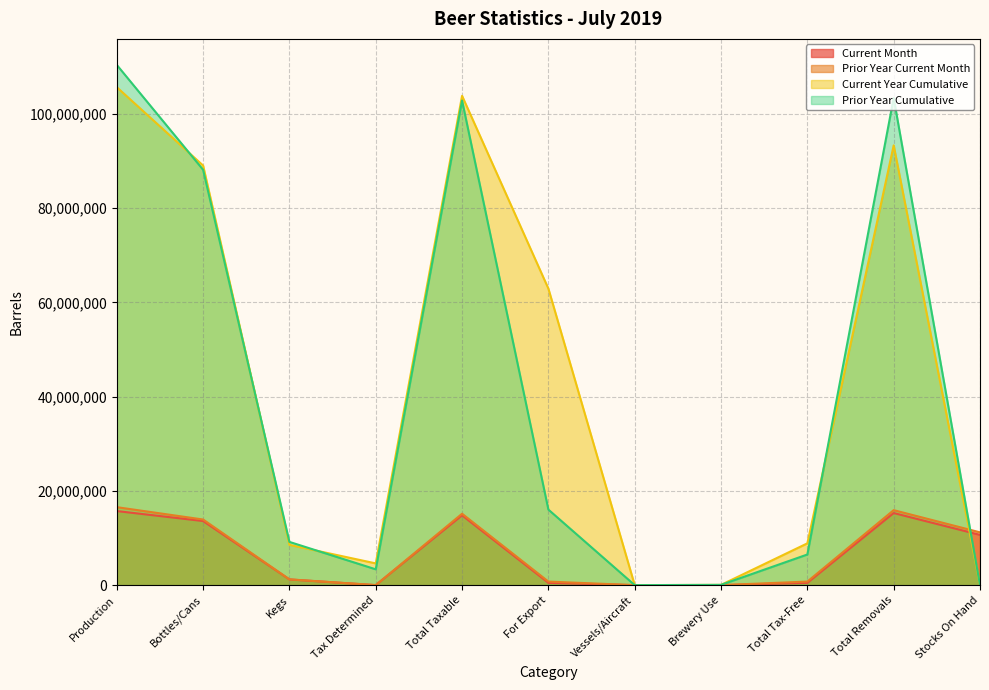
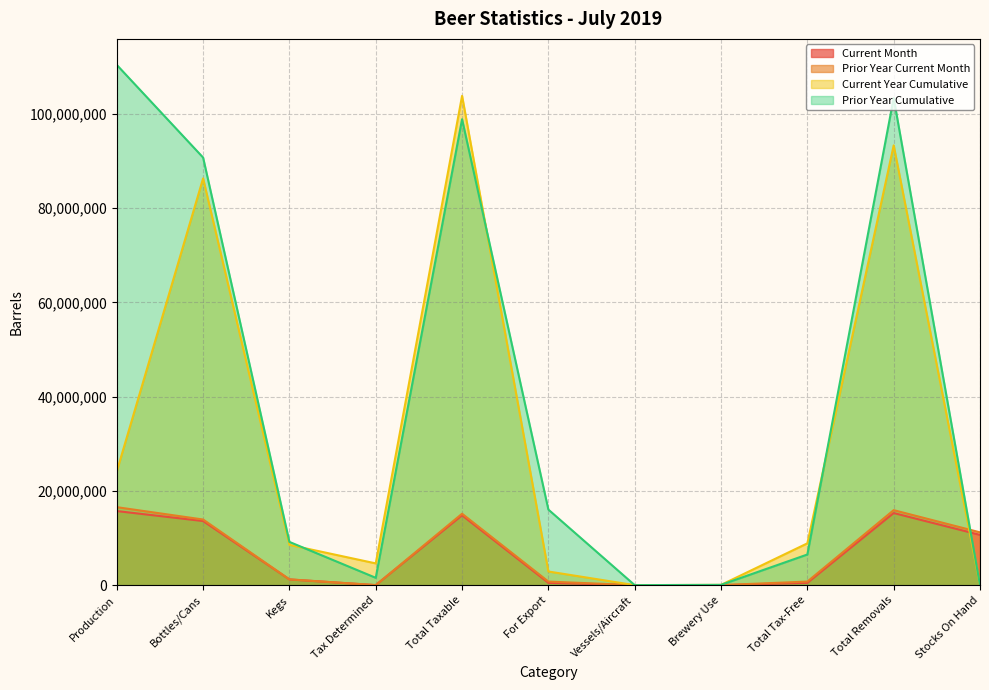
  {
    "Current Year Cumulative": {
-     "Production": "106,000,000",
-     "Bottles/Cans": "89,000,000",
+     "Production": "24,000,000",
+     "Bottles/Cans": "86,000,000",
      "Kegs": "9,000,000",
      "Tax Determined": "5,000,000",
      "Total Taxable": "104,000,000",
-     "For Export": "63,000,000",
+     "For Export": "3,000,000",
      "Total Tax-Free": "9,000,000",
      "Total Removals": "93,000,000"
    },
    "Prior Year Cumulative": {
      "Production": "110,000,000",
-     "Bottles/Cans": "88,000,000",
+     "Bottles/Cans": "91,000,000",
      "Kegs": "9,000,000",
-     "Tax Determined": "3,000,000",
-     "Total Taxable": "103,000,000",
+     "Tax Determined": "2,000,000",
+     "Total Taxable": "99,000,000",
      "For Export": "16,000,000",
      "Total Tax-Free": "7,000,000"
    }
  }
